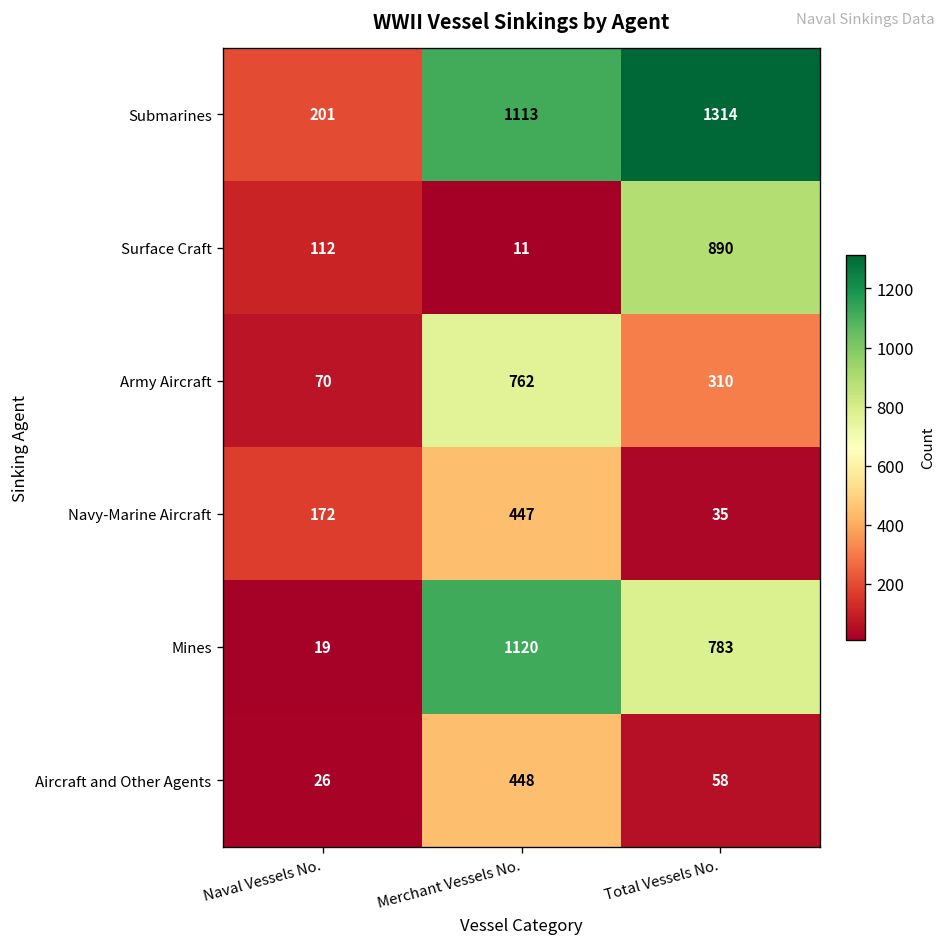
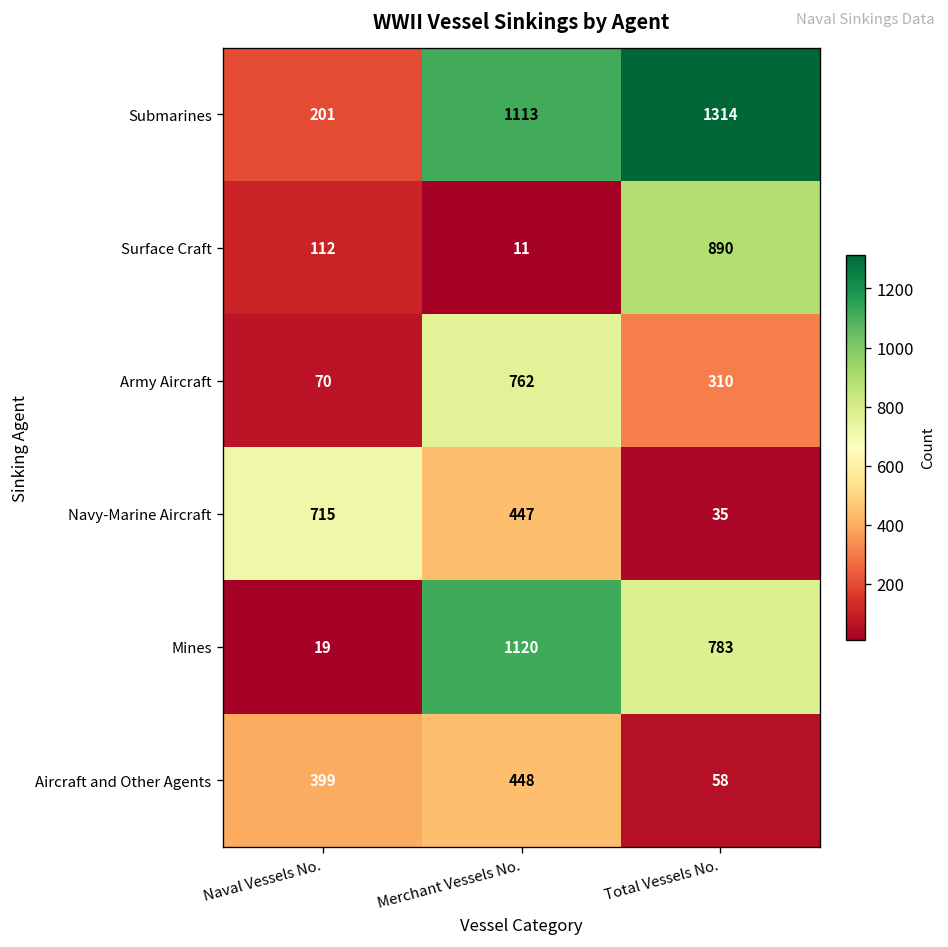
  {
    "Submarines": {
      "Naval Vessels No.": 201,
      "Merchant Vessels No.": 1113,
      "Total Vessels No.": 1314
    },
    "Surface Craft": {
      "Naval Vessels No.": 112,
      "Merchant Vessels No.": 11,
      "Total Vessels No.": 890
    },
    "Army Aircraft": {
      "Naval Vessels No.": 70,
      "Merchant Vessels No.": 762,
      "Total Vessels No.": 310
    },
    "Navy-Marine Aircraft": {
-     "Naval Vessels No.": 172,
+     "Naval Vessels No.": 715,
      "Merchant Vessels No.": 447,
      "Total Vessels No.": 35
    },
    "Mines": {
      "Naval Vessels No.": 19,
      "Merchant Vessels No.": 1120,
      "Total Vessels No.": 783
    },
    "Aircraft and Other Agents": {
-     "Naval Vessels No.": 26,
+     "Naval Vessels No.": 399,
      "Merchant Vessels No.": 448,
      "Total Vessels No.": 58
    }
  }
